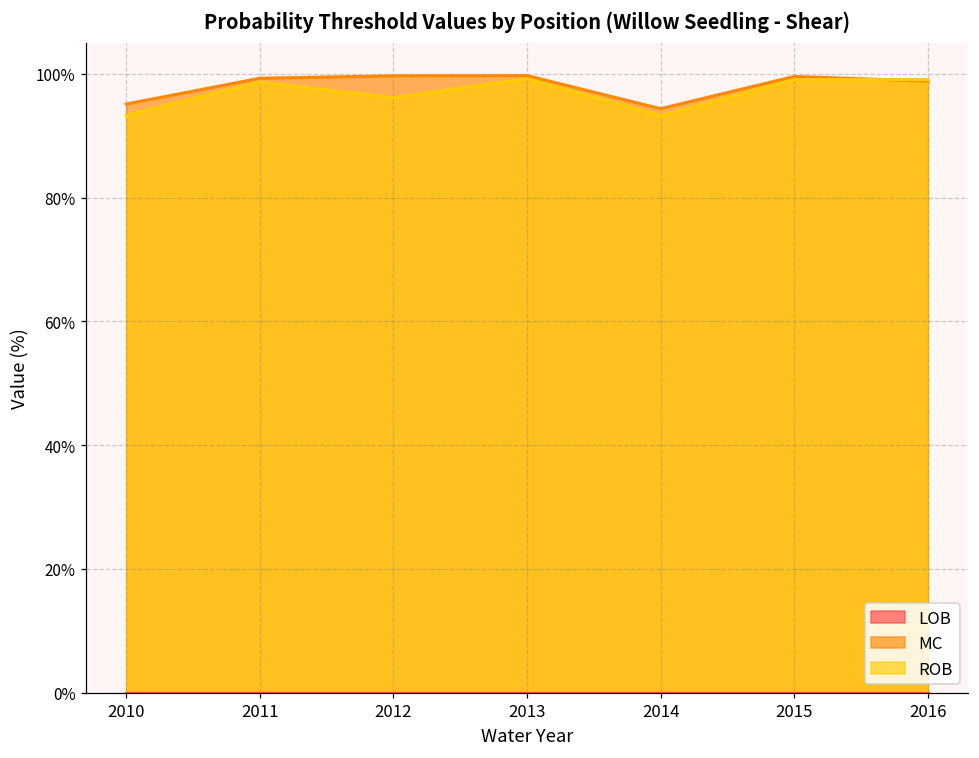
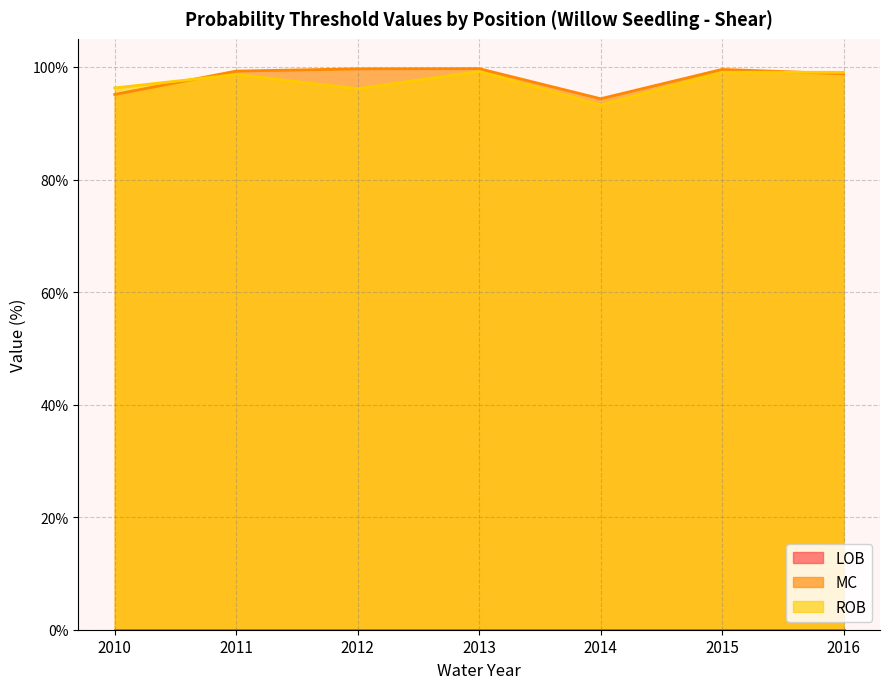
  {
    "LOB": {
      "2010": "0%",
      "2011": "0%",
      "2012": "0%",
      "2013": "0%",
      "2014": "0%",
      "2015": "0%",
      "2016": "0%"
    },
    "MC": {
      "2010": "95%",
      "2011": "99%",
      "2012": "100%",
      "2013": "100%",
      "2014": "94%",
      "2015": "100%"
    },
    "ROB": {
-     "2010": "93%",
+     "2010": "96%",
      "2011": "99%",
      "2012": "96%",
      "2013": "99%",
      "2014": "93%",
      "2015": "99%"
    }
  }
